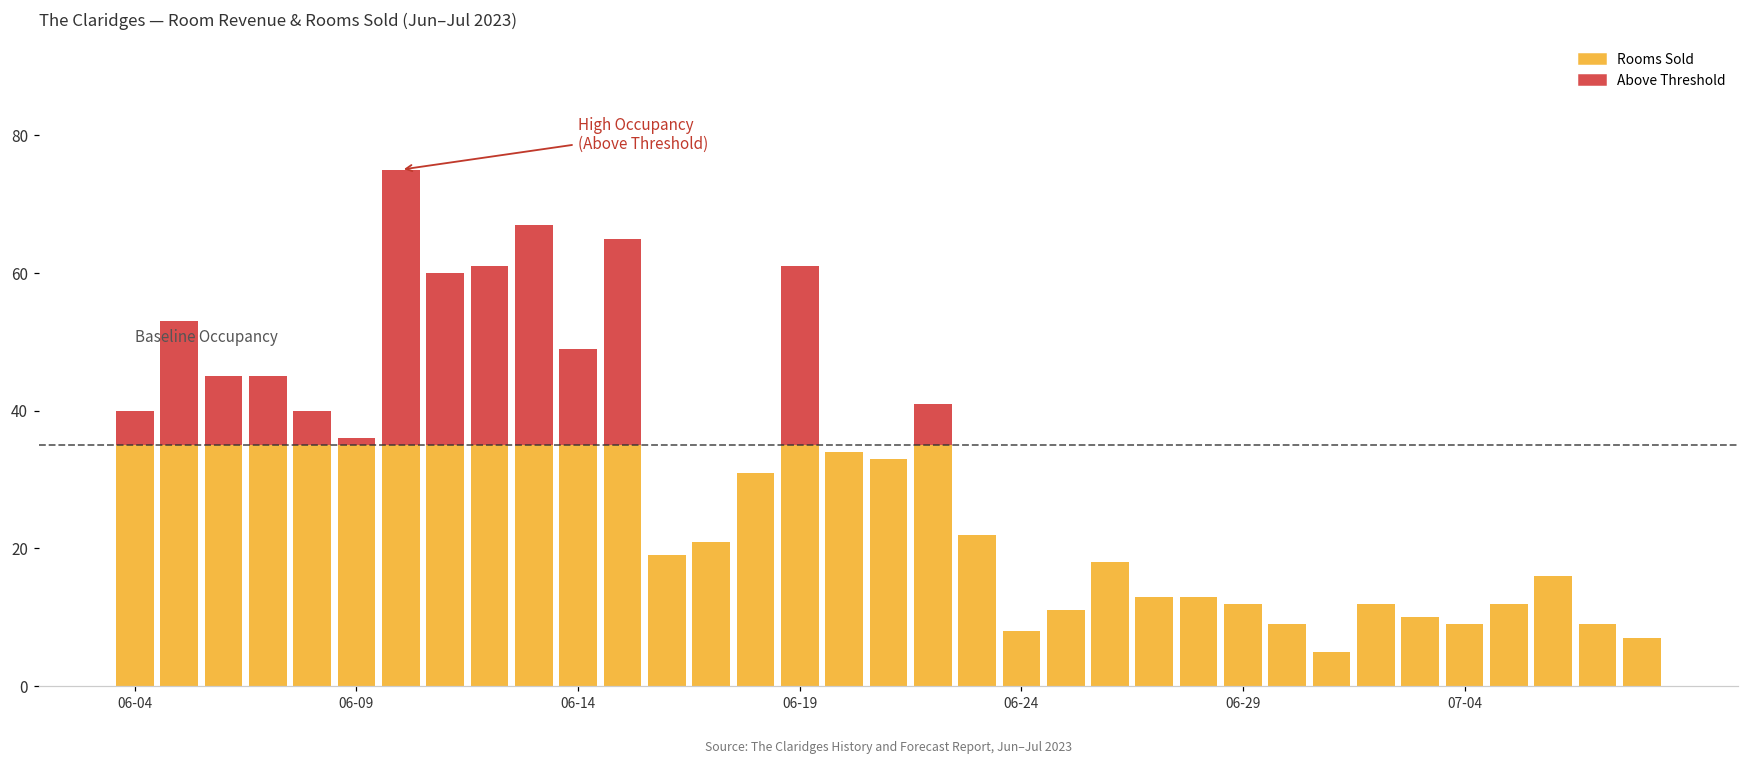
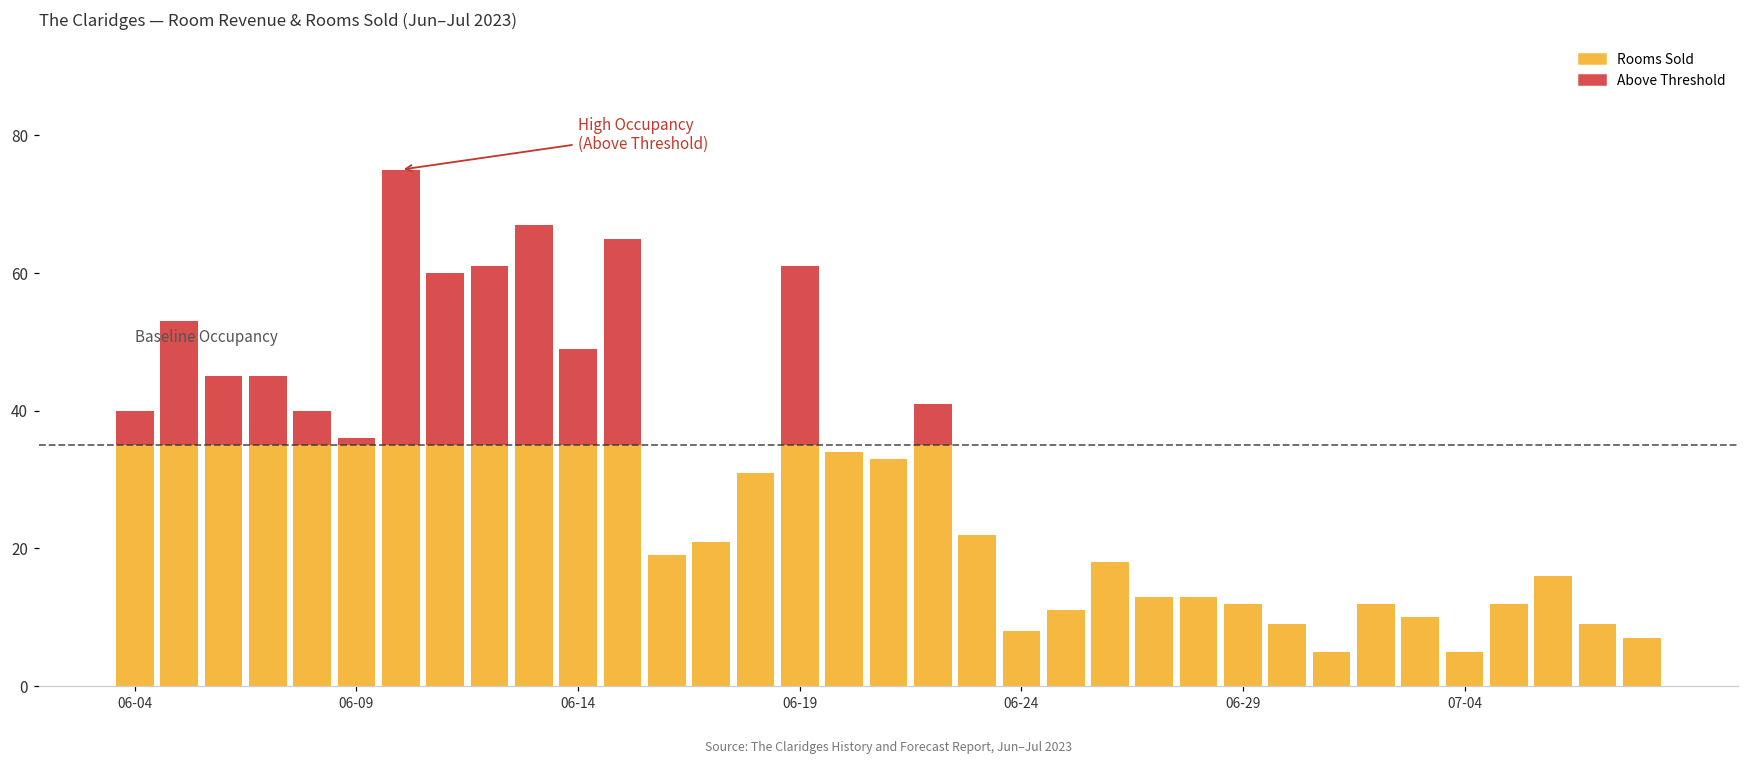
  {
    "Rooms Sold": {
      "06-04": 40,
      "06-09": 36,
      "06-14": 49,
      "06-19": 61,
      "06-24": 8,
      "06-29": 12,
-     "07-04": 9
+     "07-04": 5
    },
    "Above Threshold": {
      "06-04": 40,
      "06-09": 36,
      "06-14": 49,
      "06-19": 61
    }
  }
